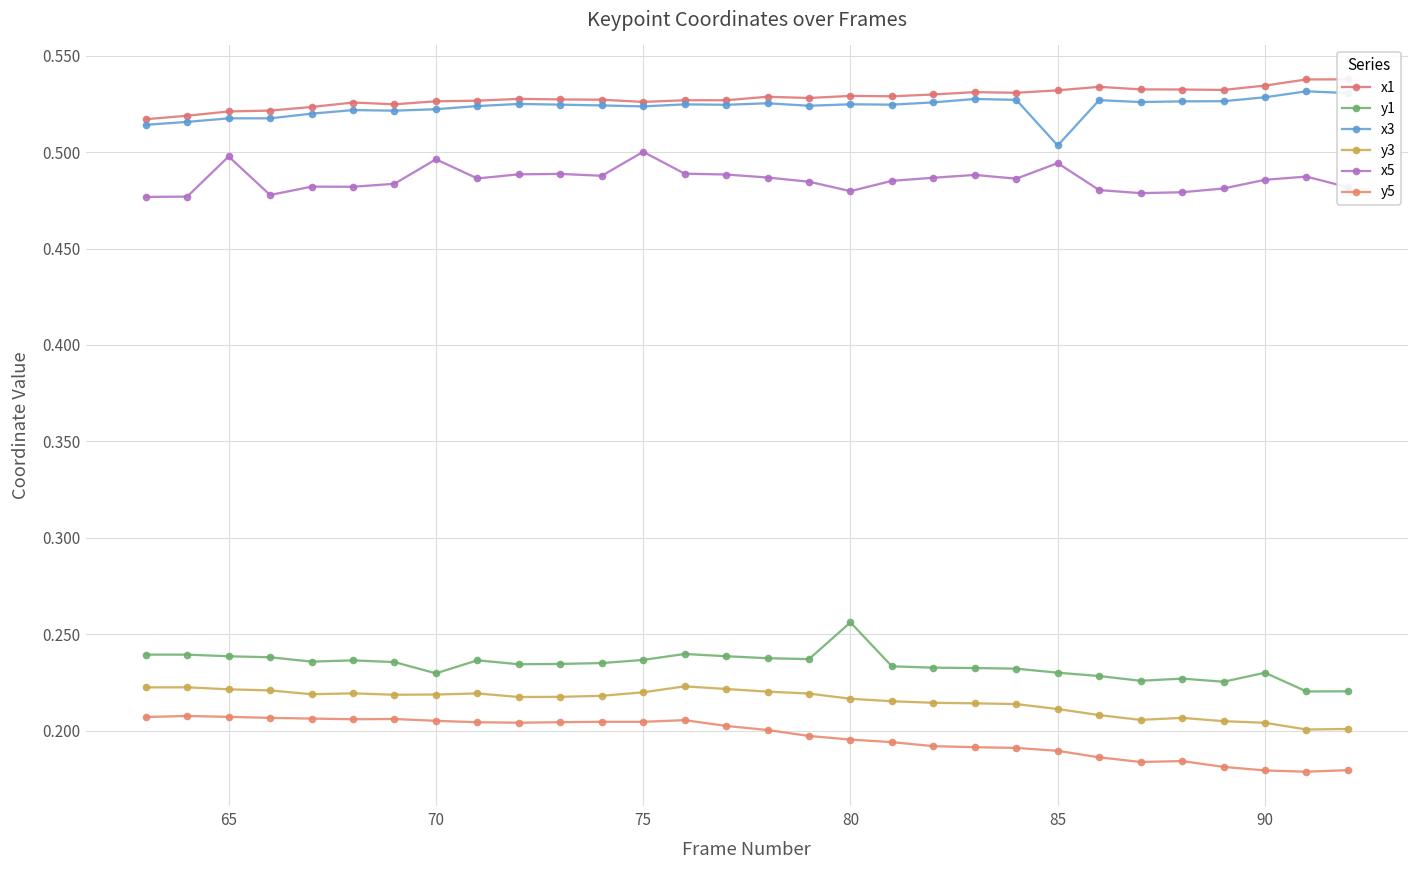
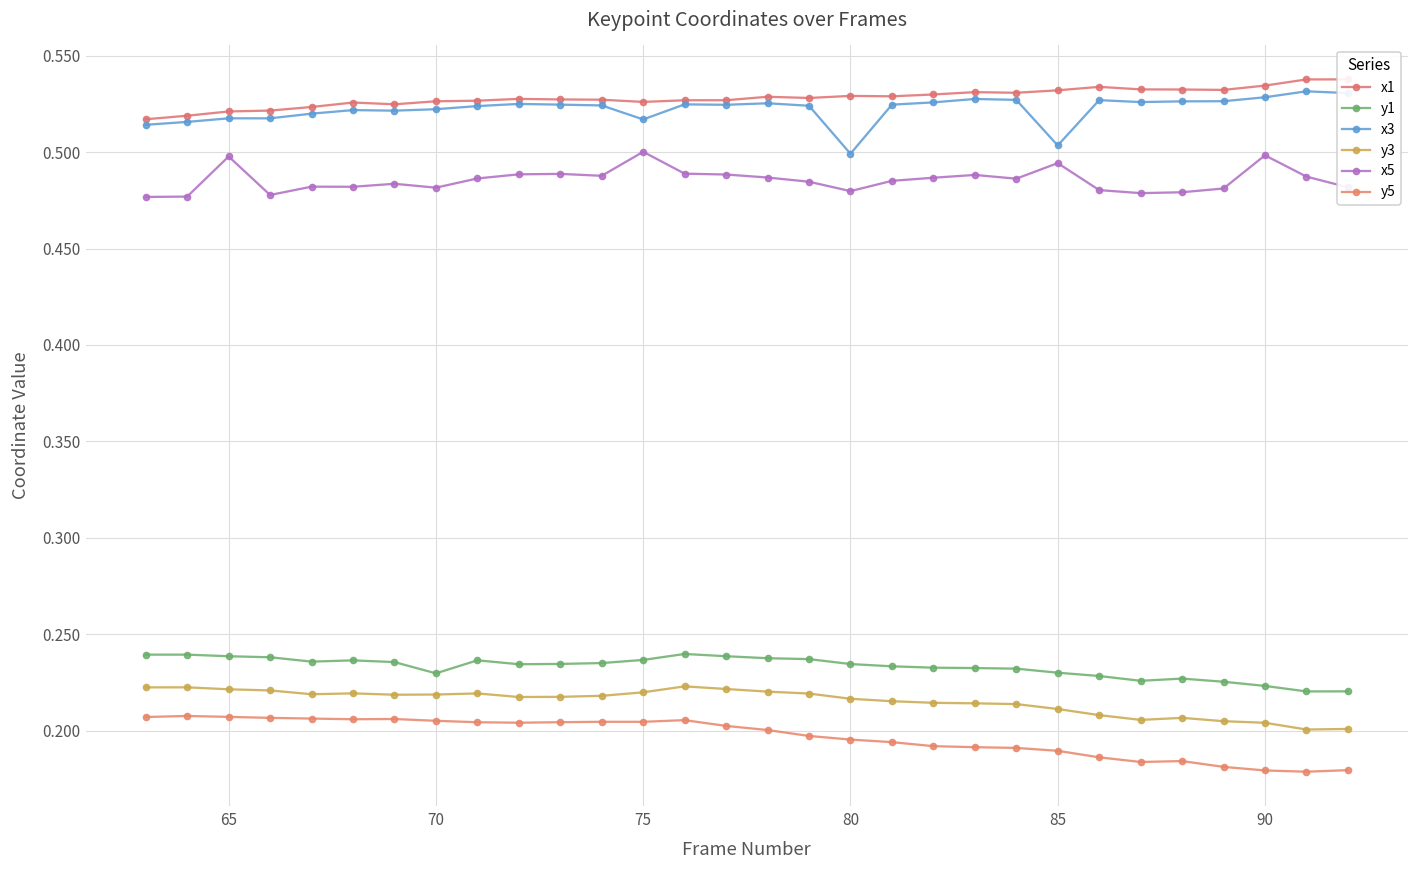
  {
    "y1": {
      "65": 0.239,
      "70": 0.230,
      "75": 0.237,
-     "80": 0.256,
+     "80": 0.235,
      "85": 0.230,
-     "90": 0.230
+     "90": 0.223
    },
    "x3": {
      "65": 0.518,
      "70": 0.522,
-     "75": 0.524,
-     "80": 0.525,
+     "75": 0.517,
+     "80": 0.499,
      "85": 0.503,
      "90": 0.528
    },
    "x5": {
      "65": 0.498,
-     "70": 0.496,
+     "70": 0.482,
      "75": 0.500,
      "80": 0.480,
      "85": 0.494,
-     "90": 0.486
+     "90": 0.498
    }
  }
